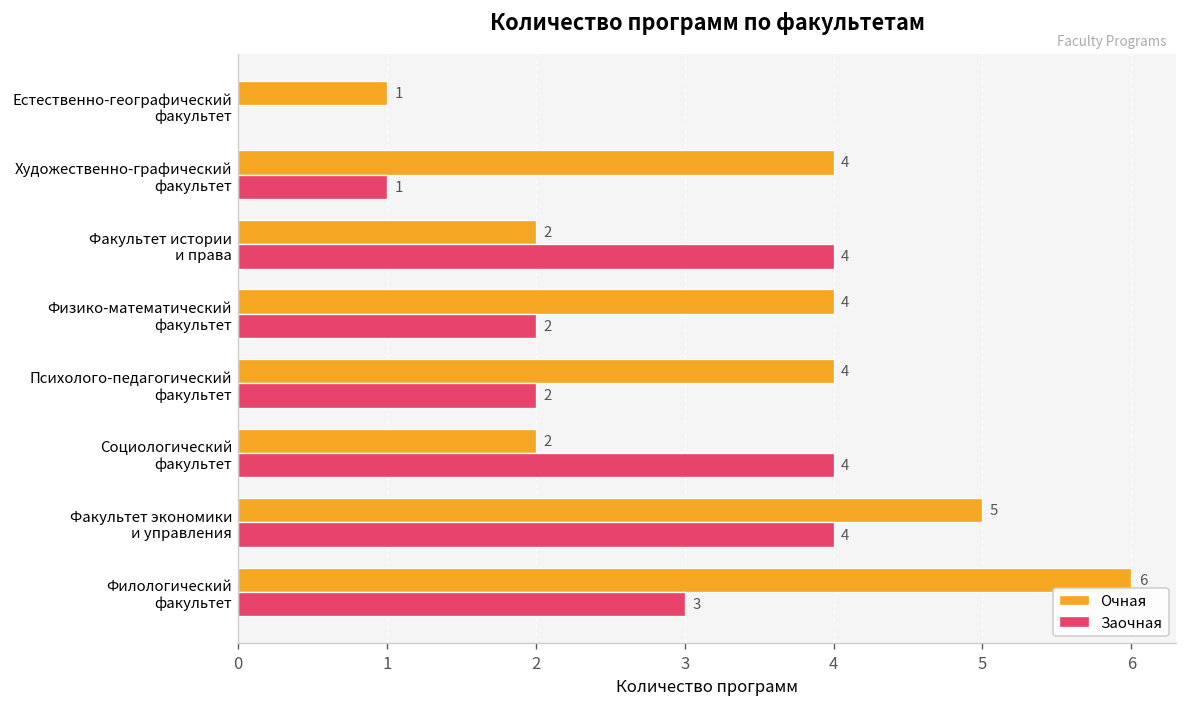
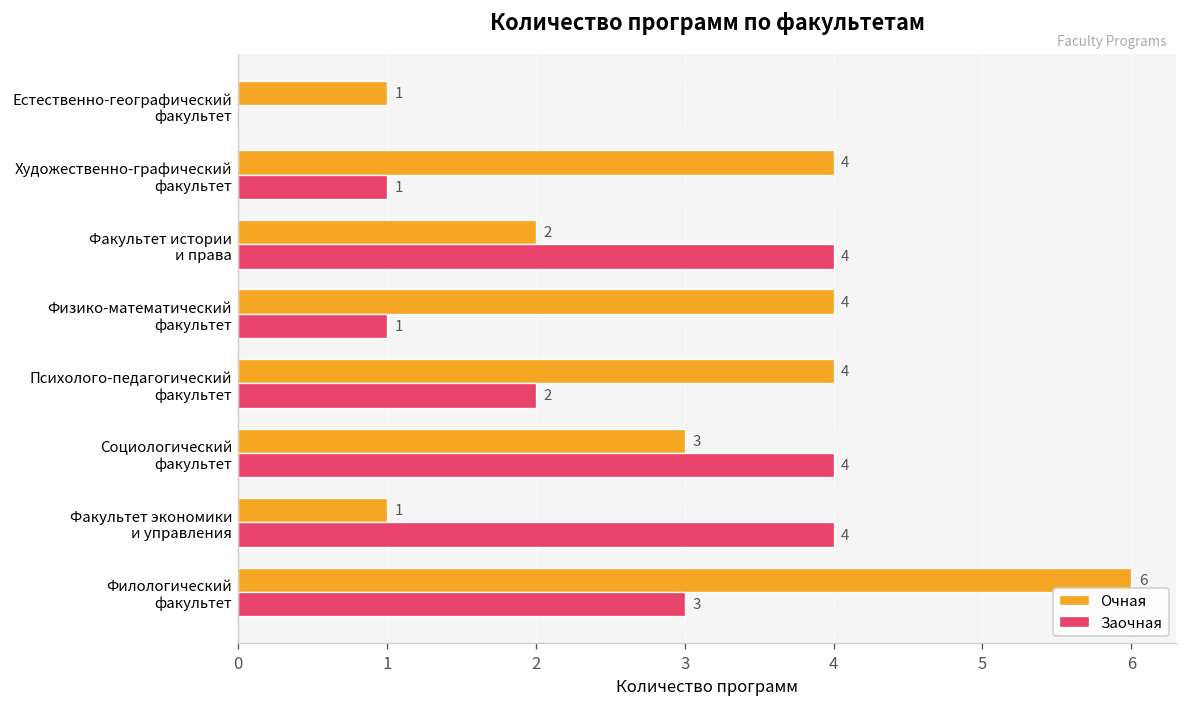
  {
    "Очная": {
      "Естественно-географический факультет": 1,
      "Художественно-графический факультет": 4,
      "Факультет истории и права": 2,
      "Физико-математический факультет": 4,
      "Психолого-педагогический факультет": 4,
-     "Социологический факультет": 2,
-     "Факультет экономики и управления": 5
+     "Социологический факультет": 3,
+     "Факультет экономики и управления": 1
    },
    "Заочная": {
      "Художественно-графический факультет": 1,
      "Факультет истории и права": 4,
-     "Физико-математический факультет": 2,
+     "Физико-математический факультет": 1,
      "Психолого-педагогический факультет": 2,
      "Социологический факультет": 4,
      "Факультет экономики и управления": 4,
      "Филологический факультет": 3
    }
  }
